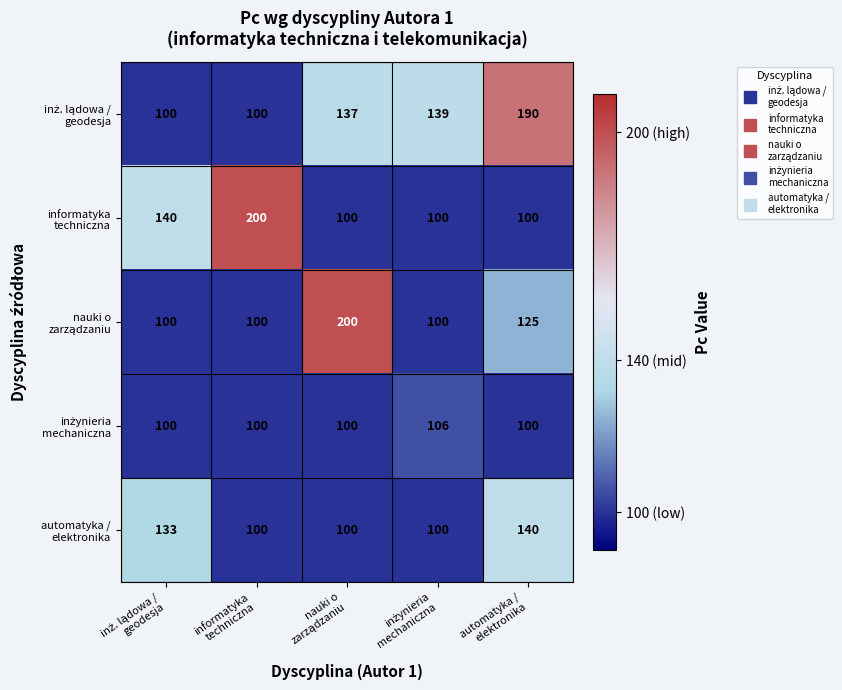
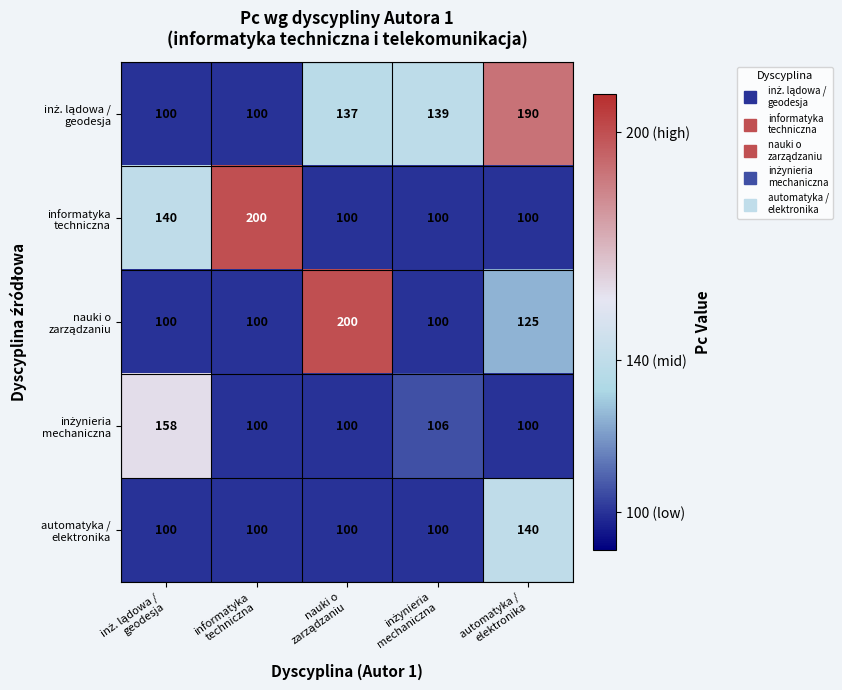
  {
    "inż. lądowa / geodesja": {
      "inż. lądowa / geodesja": 100,
      "informatyka techniczna": 100,
      "nauki o zarządzaniu": 137,
      "inżynieria mechaniczna": 139,
      "automatyka / elektronika": 190
    },
    "informatyka techniczna": {
      "inż. lądowa / geodesja": 140,
      "informatyka techniczna": 200,
      "nauki o zarządzaniu": 100,
      "inżynieria mechaniczna": 100,
      "automatyka / elektronika": 100
    },
    "nauki o zarządzaniu": {
      "inż. lądowa / geodesja": 100,
      "informatyka techniczna": 100,
      "nauki o zarządzaniu": 200,
      "inżynieria mechaniczna": 100,
      "automatyka / elektronika": 125
    },
    "inżynieria mechaniczna": {
-     "inż. lądowa / geodesja": 100,
+     "inż. lądowa / geodesja": 158,
      "informatyka techniczna": 100,
      "nauki o zarządzaniu": 100,
      "inżynieria mechaniczna": 106,
      "automatyka / elektronika": 100
    },
    "automatyka / elektronika": {
-     "inż. lądowa / geodesja": 133,
+     "inż. lądowa / geodesja": 100,
      "informatyka techniczna": 100,
      "nauki o zarządzaniu": 100,
      "inżynieria mechaniczna": 100,
      "automatyka / elektronika": 140
    }
  }
